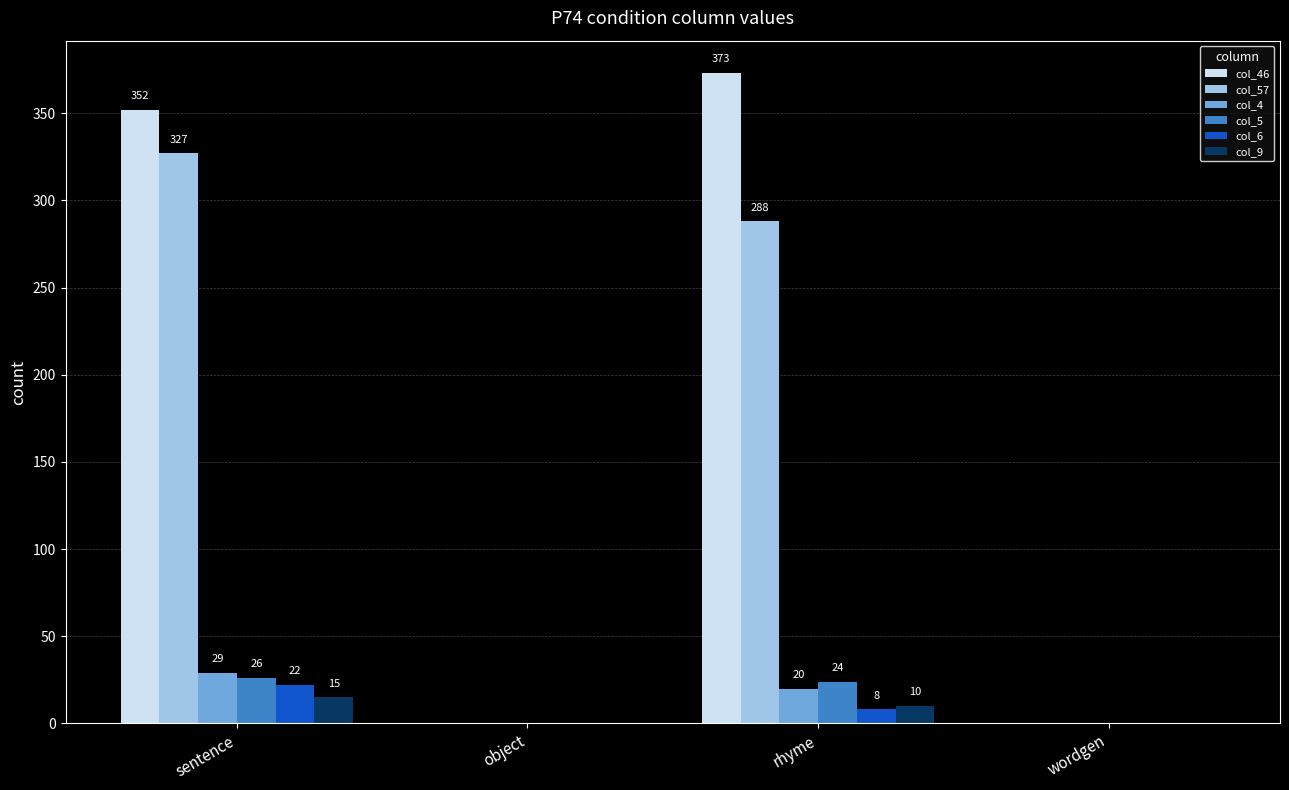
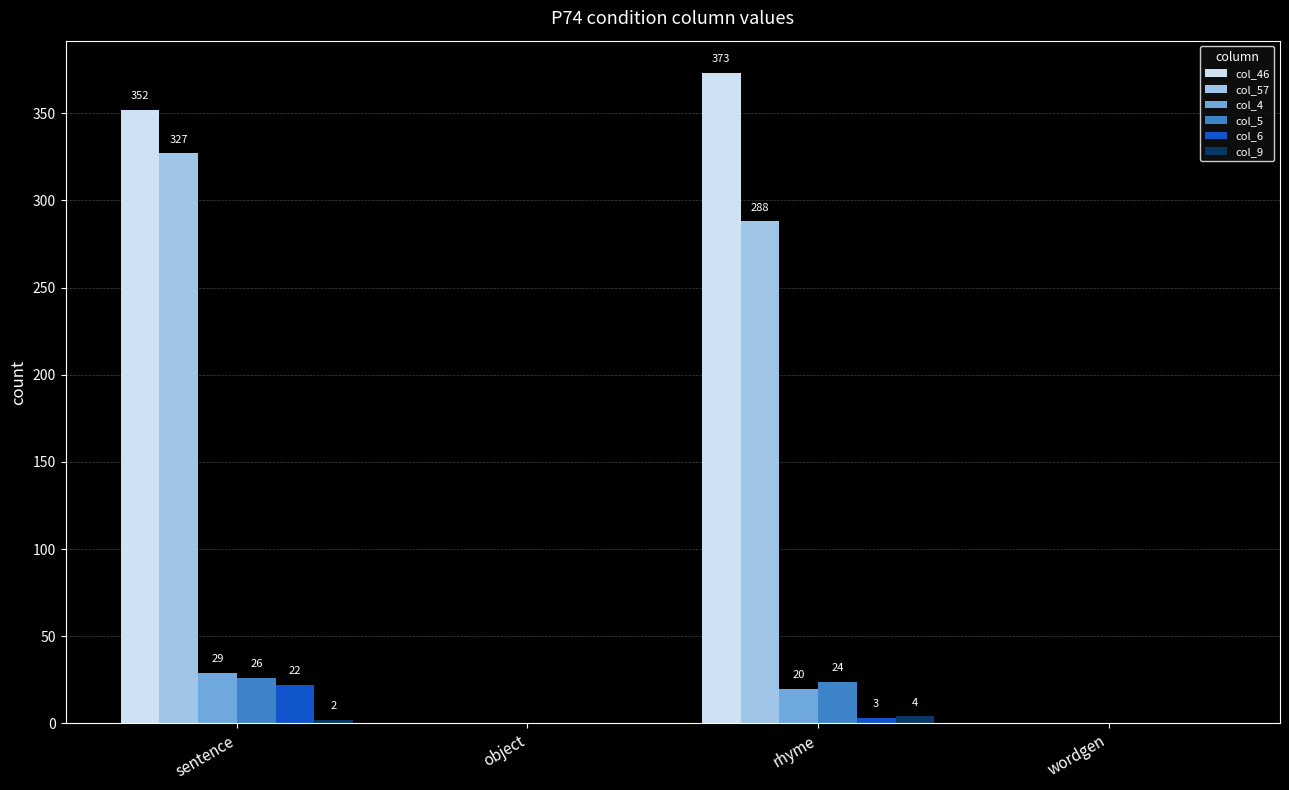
  {
    "col_5": {
      "sentence": 26,
      "rhyme": 24
    },
    "col_6": {
      "sentence": 22,
-     "rhyme": 8
+     "rhyme": 3
    },
    "col_9": {
-     "sentence": 15,
-     "rhyme": 10
+     "sentence": 2,
+     "rhyme": 4
    }
  }
